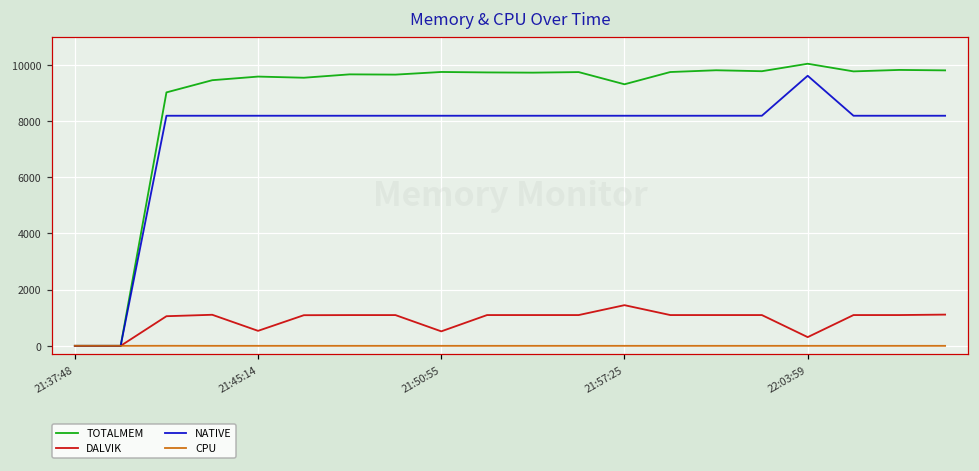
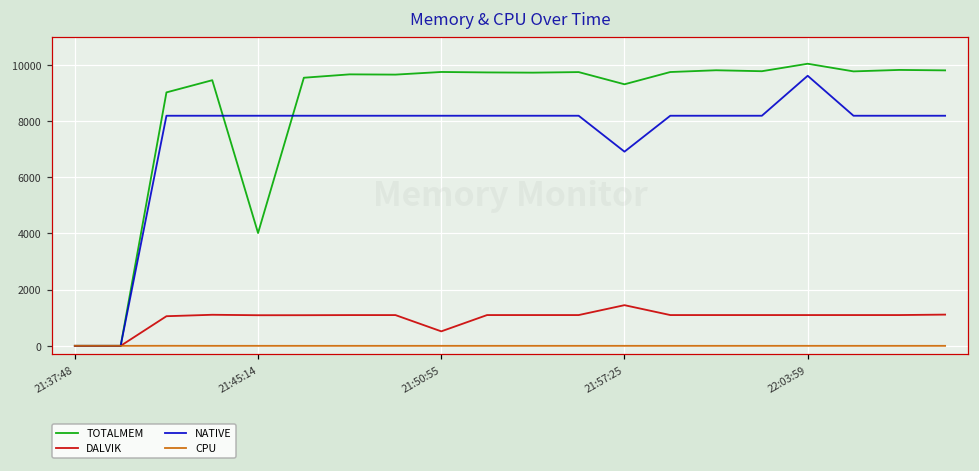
  {
    "TOTALMEM": {
-     "21:45:14": 9600,
+     "21:45:14": 4000,
      "21:50:55": 9800,
      "21:57:25": 9300,
      "22:03:59": 10000
    },
    "DALVIK": {
-     "21:45:14": 500,
+     "21:45:14": 1100,
      "21:50:55": 500,
      "21:57:25": 1400,
-     "22:03:59": 300
+     "22:03:59": 1100
    },
    "NATIVE": {
      "21:45:14": 8200,
      "21:50:55": 8200,
-     "21:57:25": 8200,
+     "21:57:25": 6900,
      "22:03:59": 9600
    },
    "CPU": {
      "21:45:14": 0,
      "21:50:55": 0,
      "21:57:25": 0,
      "22:03:59": 0
    }
  }
